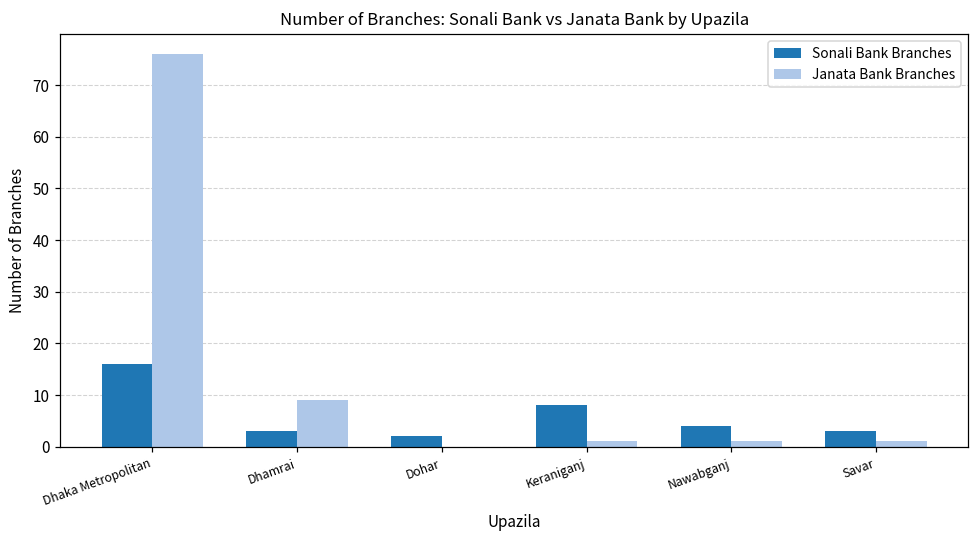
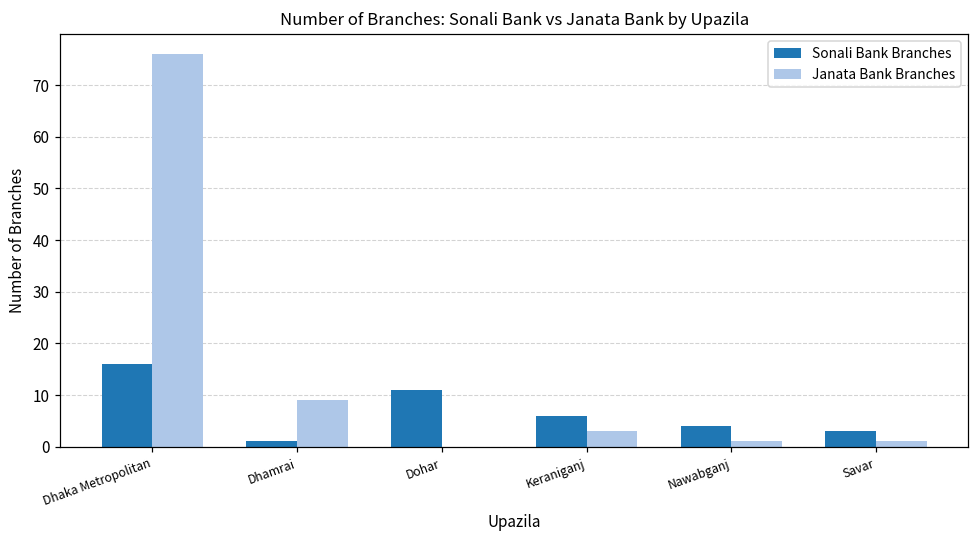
  {
    "Sonali Bank Branches": {
      "Dhaka Metropolitan": 16,
-     "Dhamrai": 3,
-     "Dohar": 2,
-     "Keraniganj": 8,
+     "Dhamrai": 1,
+     "Dohar": 11,
+     "Keraniganj": 6,
      "Nawabganj": 4,
      "Savar": 3
    },
    "Janata Bank Branches": {
      "Dhaka Metropolitan": 76,
      "Dhamrai": 9,
      "Dohar": 0,
-     "Keraniganj": 1,
+     "Keraniganj": 3,
      "Nawabganj": 1,
      "Savar": 1
    }
  }
